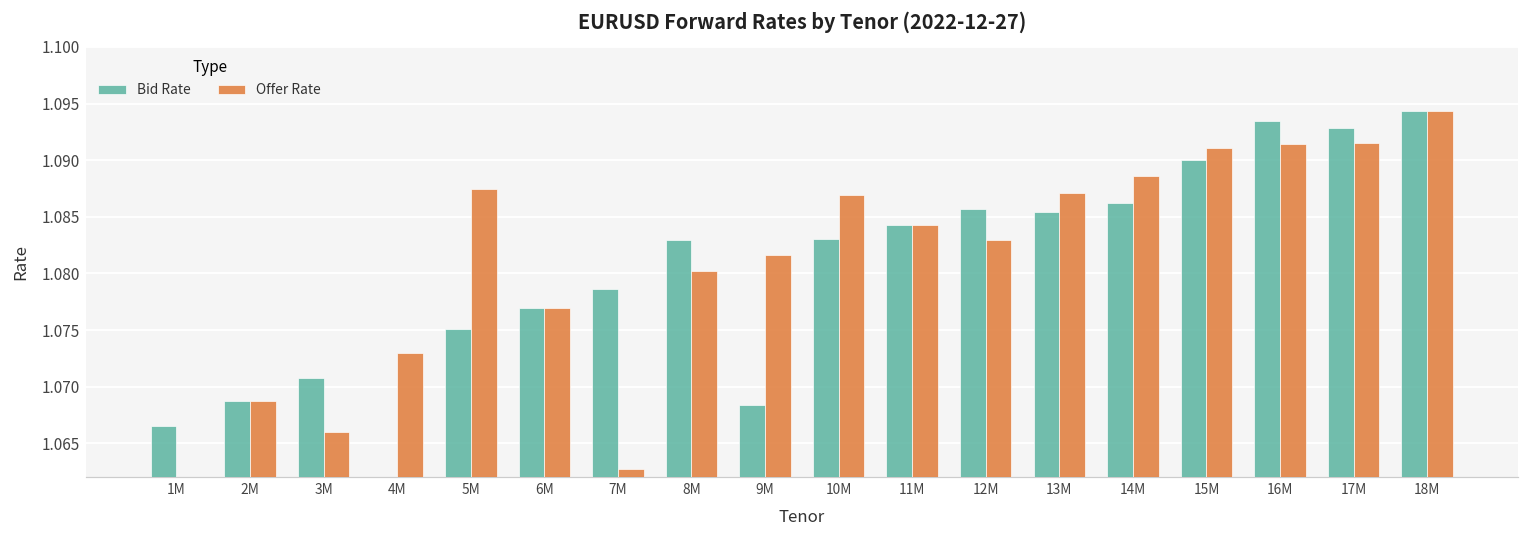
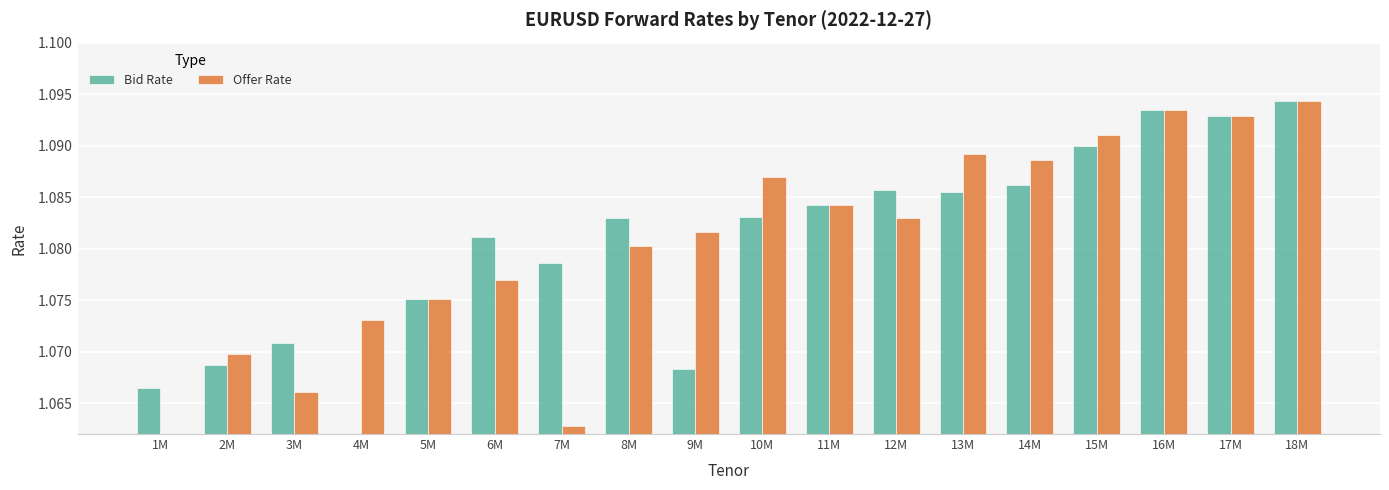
  {
    "Bid Rate": {
      "1M": 1.0665,
      "2M": 1.0687,
      "3M": 1.0708,
      "5M": 1.0751,
-     "6M": 1.0769,
+     "6M": 1.0811,
      "7M": 1.0786,
      "8M": 1.0830,
      "9M": 1.0684,
      "10M": 1.0831,
      "11M": 1.0843,
      "12M": 1.0857,
      "13M": 1.0855,
      "14M": 1.0862,
      "15M": 1.0900,
      "16M": 1.0934,
      "17M": 1.0929,
      "18M": 1.0943
    },
    "Offer Rate": {
-     "2M": 1.0687,
+     "2M": 1.0698,
      "3M": 1.0660,
      "4M": 1.0730,
-     "5M": 1.0874,
+     "5M": 1.0751,
      "6M": 1.0769,
      "7M": 1.0628,
      "8M": 1.0802,
      "9M": 1.0816,
      "10M": 1.0870,
      "11M": 1.0843,
      "12M": 1.0830,
-     "13M": 1.0871,
+     "13M": 1.0892,
      "14M": 1.0886,
      "15M": 1.0910,
-     "16M": 1.0914,
-     "17M": 1.0915,
+     "16M": 1.0934,
+     "17M": 1.0929,
      "18M": 1.0943
    }
  }
